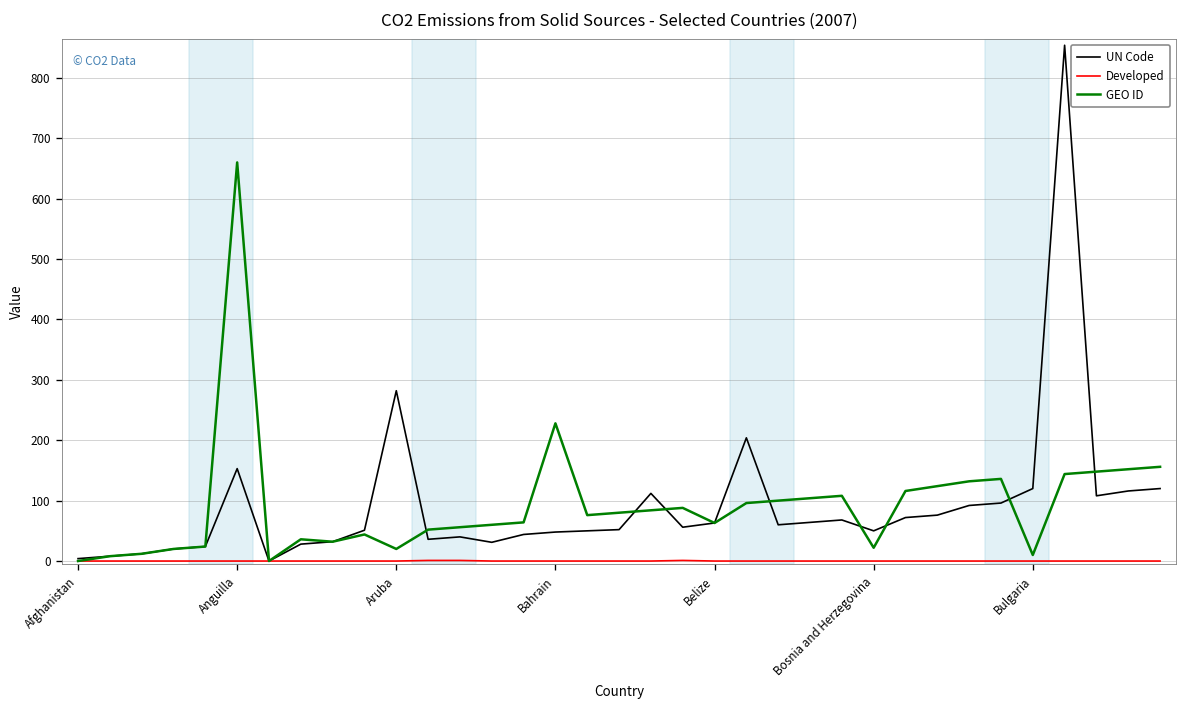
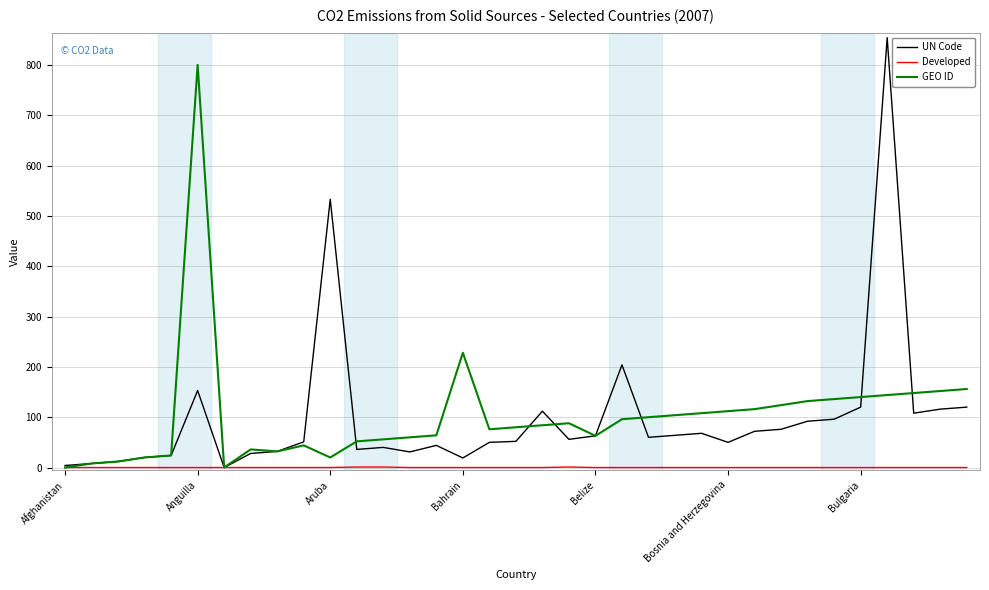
  {
    "UN Code": {
      "Anguilla": 150,
-     "Aruba": 280,
-     "Bahrain": 50,
+     "Aruba": 530,
+     "Bahrain": 20,
      "Bosnia and Herzegovina": 50,
      "Bulgaria": 120
    },
    "Developed": {
      "Anguilla": 0,
      "Aruba": 0,
      "Bahrain": 0,
      "Belize": 0,
      "Bosnia and Herzegovina": 0,
      "Bulgaria": 0
    },
    "GEO ID": {
-     "Anguilla": 660,
+     "Anguilla": 800,
      "Aruba": 20,
      "Bahrain": 230,
-     "Bosnia and Herzegovina": 20,
-     "Bulgaria": 10
+     "Bosnia and Herzegovina": 110,
+     "Bulgaria": 140
    }
  }
